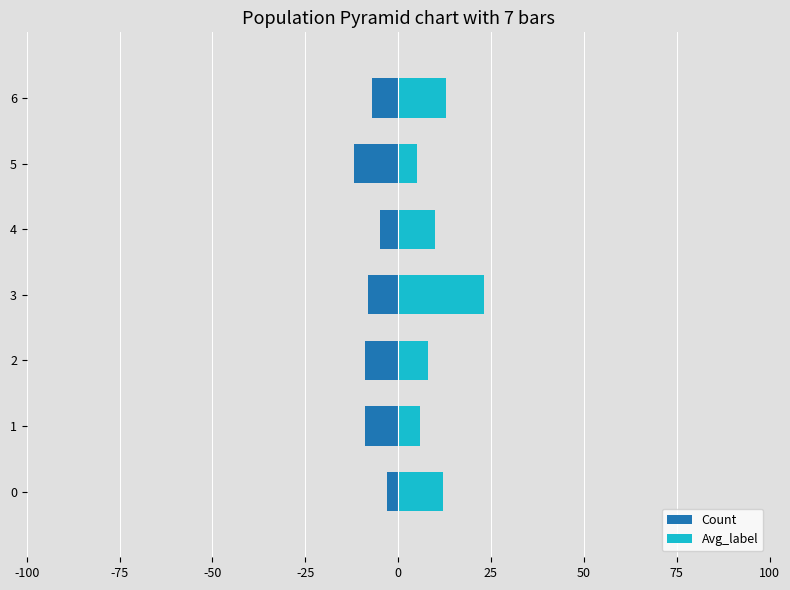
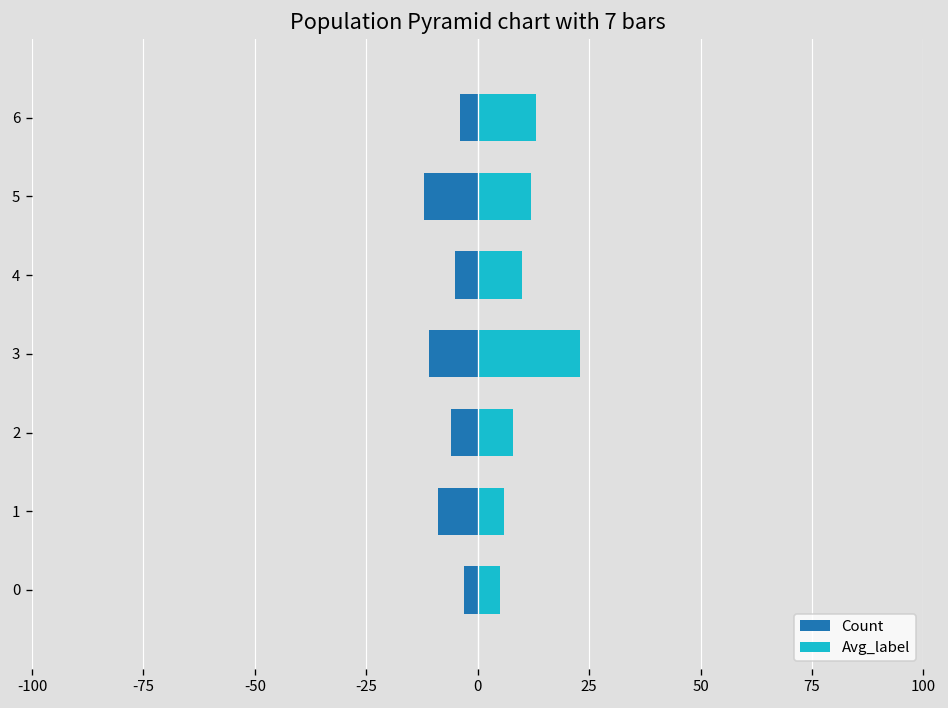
  {
    "Count": {
-     "6": -7,
+     "6": -4,
      "5": -12,
      "4": -5,
-     "3": -8,
-     "2": -9,
+     "3": -11,
+     "2": -6,
      "1": -9,
      "0": -3
    },
    "Avg_label": {
      "6": 13,
-     "5": 5,
+     "5": 12,
      "4": 10,
      "3": 23,
      "2": 8,
      "1": 6,
-     "0": 12
+     "0": 5
    }
  }
